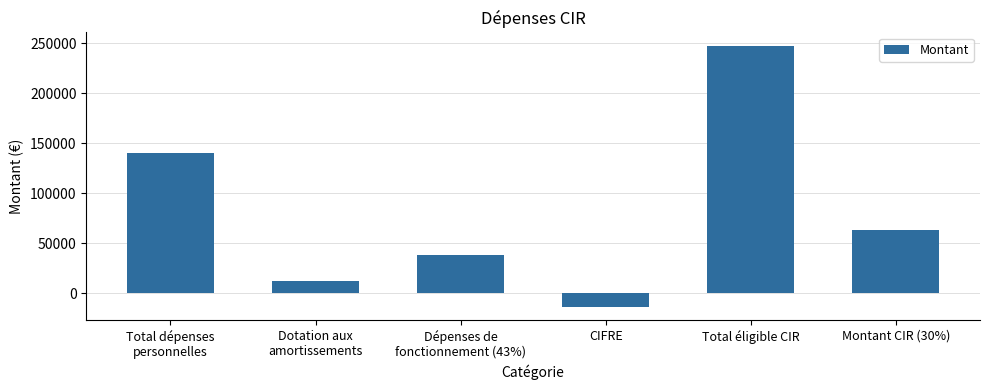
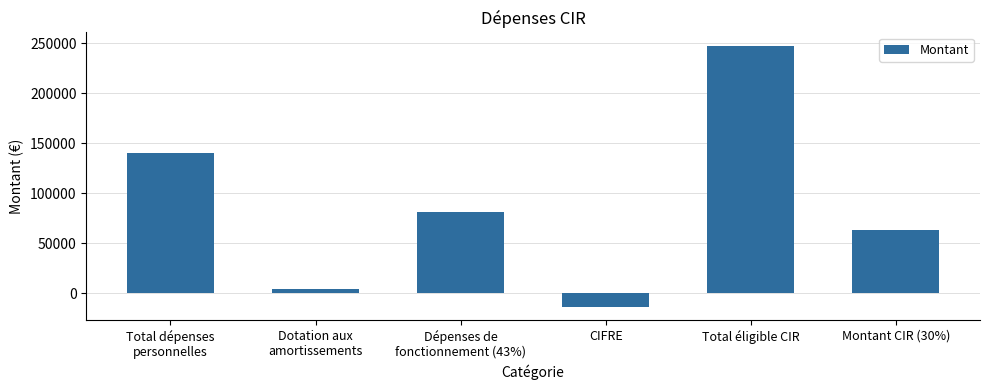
  {
    "Total dépenses personnelles": 140000,
-   "Dotation aux amortissements": 10000,
-   "Dépenses de fonctionnement (43%)": 40000,
+   "Dotation aux amortissements": 0,
+   "Dépenses de fonctionnement (43%)": 80000,
    "CIFRE": -10000,
    "Total éligible CIR": 250000,
    "Montant CIR (30%)": 60000
  }
